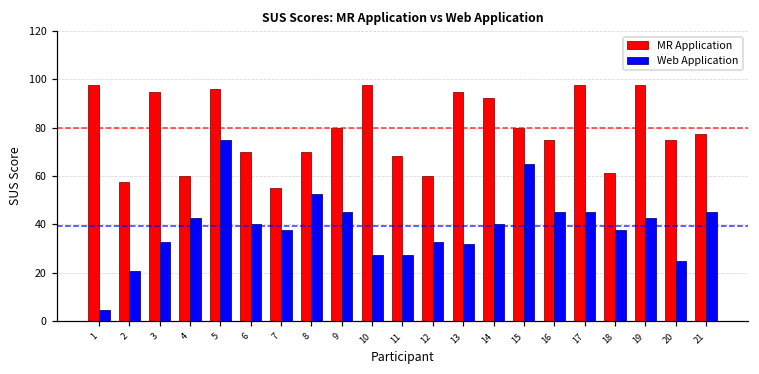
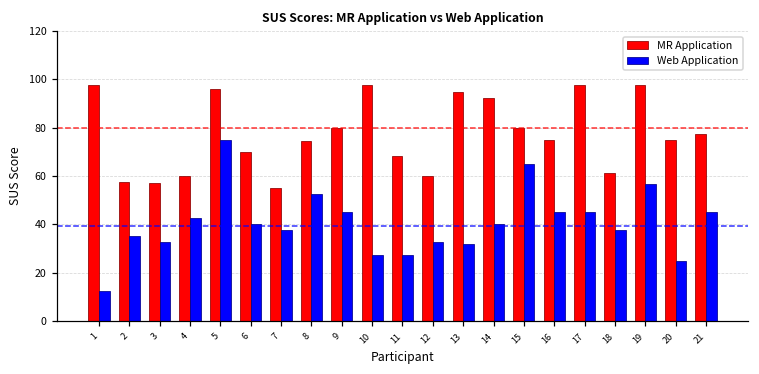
  {
    "MR Application": {
      "1": 98,
      "2": 58,
-     "3": 95,
+     "3": 57,
      "4": 60,
      "5": 96,
      "6": 70,
      "7": 55,
-     "8": 70,
+     "8": 75,
      "9": 80,
      "10": 98,
      "11": 68,
      "12": 60,
      "13": 95,
      "14": 93,
      "15": 80,
      "16": 75,
      "17": 98,
      "18": 61,
      "19": 98,
      "20": 75,
      "21": 78
    },
    "Web Application": {
-     "1": 5,
-     "2": 21,
+     "1": 13,
+     "2": 35,
      "3": 33,
      "4": 43,
      "5": 75,
      "6": 40,
      "7": 38,
      "8": 53,
      "9": 45,
      "10": 28,
      "11": 28,
      "12": 33,
      "13": 32,
      "14": 40,
      "15": 65,
      "16": 45,
      "17": 45,
      "18": 38,
-     "19": 43,
+     "19": 57,
      "20": 25,
      "21": 45
    }
  }
